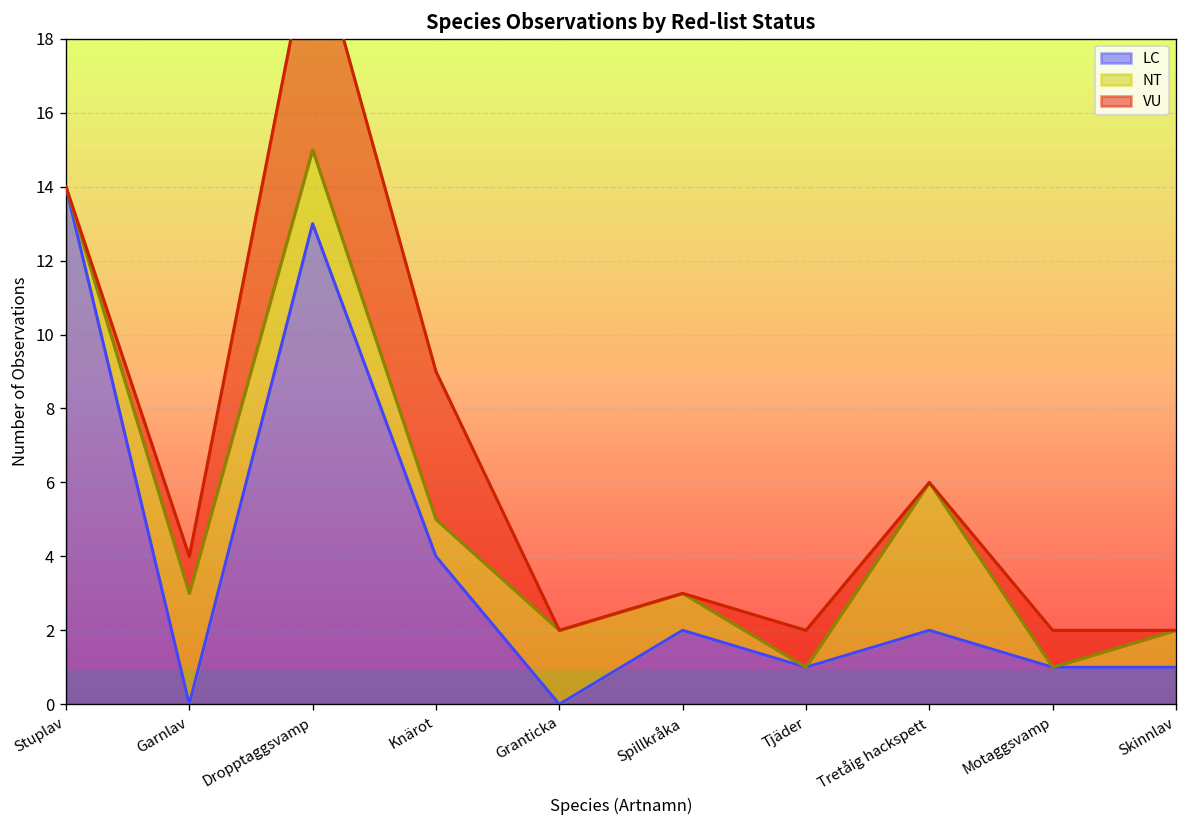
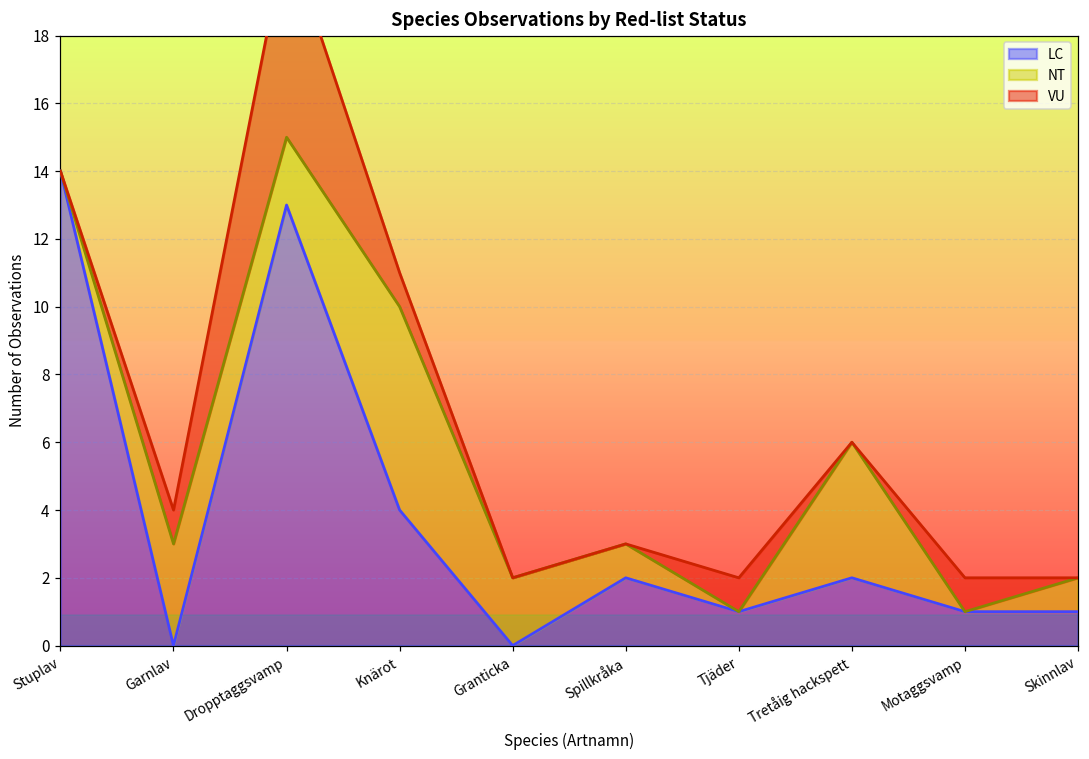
  {
    "LC": {
      "Garnlav": 0,
      "Dropptaggsvamp": 13,
      "Knärot": 4,
      "Granticka": 0,
      "Spillkråka": 2,
      "Tretåig hackspett": 2,
      "Skinnlav": 1
    },
    "NT": {
      "Garnlav": 3,
      "Dropptaggsvamp": 2,
-     "Knärot": 1
+     "Knärot": 6
    },
    "VU": {
      "Garnlav": 1,
-     "Knärot": 4,
+     "Knärot": 1,
      "Tjäder": 1,
      "Motaggsvamp": 1
    }
  }
